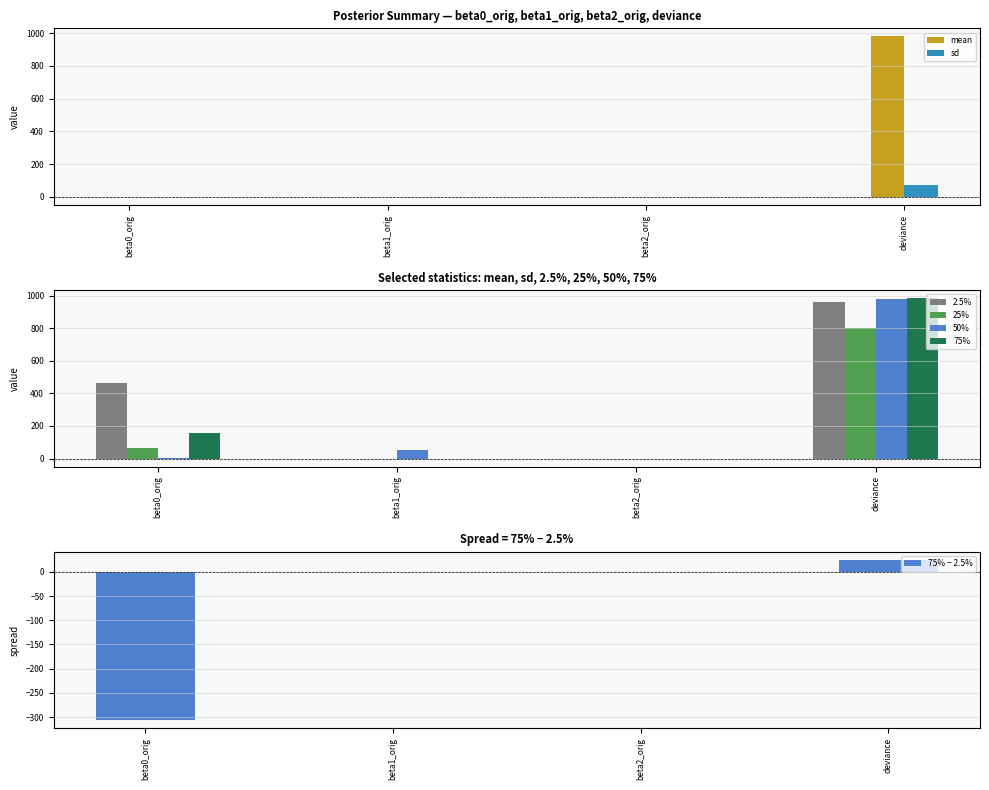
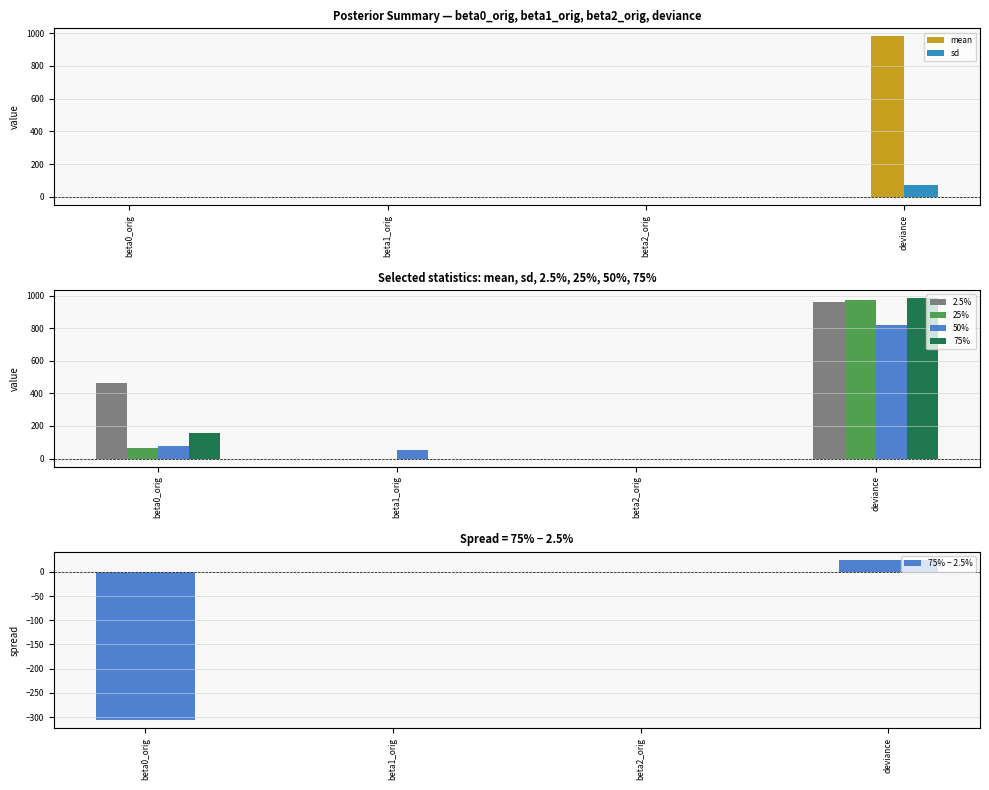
  {
    "Posterior Summary — beta0_orig, beta1_orig, beta2_orig, deviance": {
      "mean": {
        "deviance": 980
      },
      "sd": {
        "deviance": 70
      }
    },
    "Selected statistics: mean, sd, 2.5%, 25%, 50%, 75%": {
      "2.5%": {
        "beta0_orig": 460,
        "deviance": 960
      },
      "25%": {
        "beta0_orig": 60,
-       "deviance": 800
+       "deviance": 970
      },
      "50%": {
-       "beta0_orig": 0,
+       "beta0_orig": 80,
        "beta1_orig": 50,
-       "deviance": 980
+       "deviance": 820
      },
      "75%": {
        "beta0_orig": 160,
        "deviance": 990
      }
    },
    "Spread = 75% − 2.5%": {
      "beta0_orig": -310,
      "deviance": 20
    }
  }
